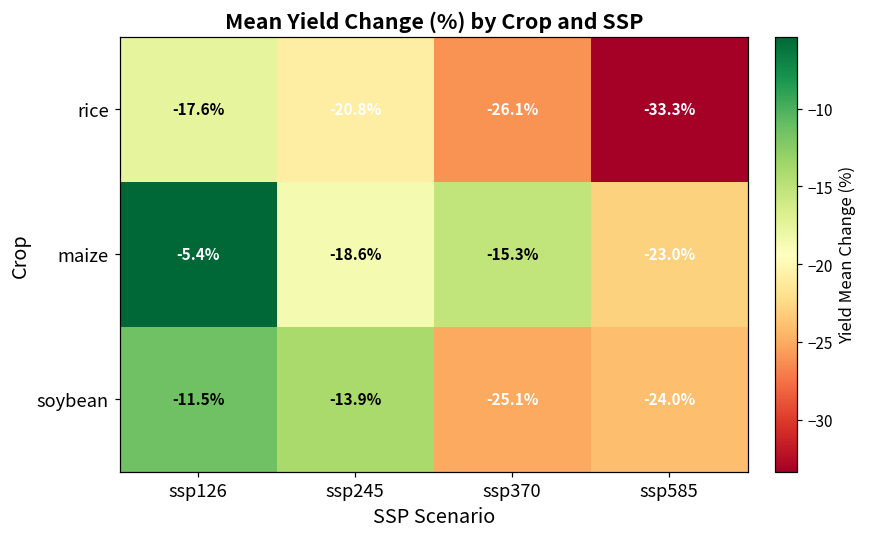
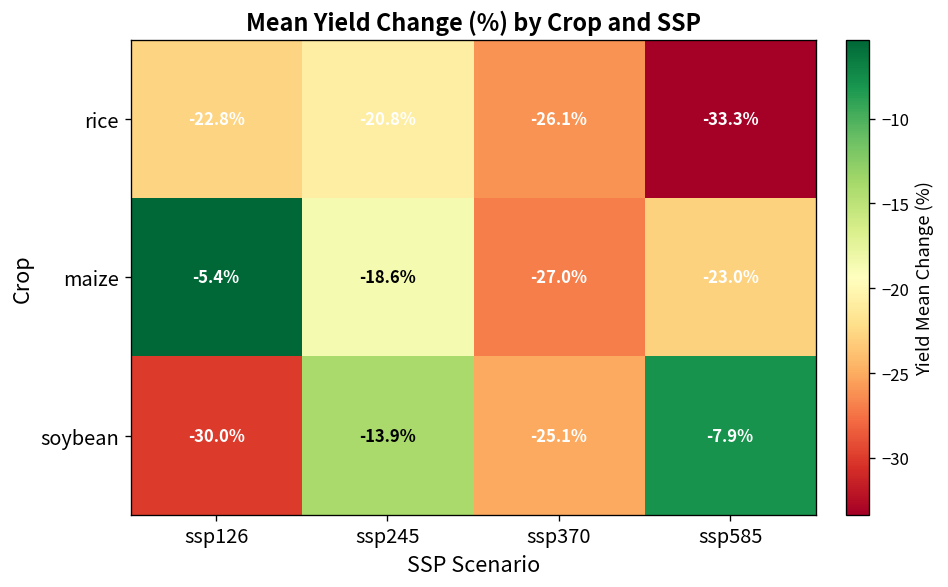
  {
    "rice": {
-     "ssp126": "-17.6%",
+     "ssp126": "-22.8%",
      "ssp245": "-20.8%",
      "ssp370": "-26.1%",
      "ssp585": "-33.3%"
    },
    "maize": {
      "ssp126": "-5.4%",
      "ssp245": "-18.6%",
-     "ssp370": "-15.3%",
+     "ssp370": "-27.0%",
      "ssp585": "-23.0%"
    },
    "soybean": {
-     "ssp126": "-11.5%",
+     "ssp126": "-30.0%",
      "ssp245": "-13.9%",
      "ssp370": "-25.1%",
-     "ssp585": "-24.0%"
+     "ssp585": "-7.9%"
    }
  }
